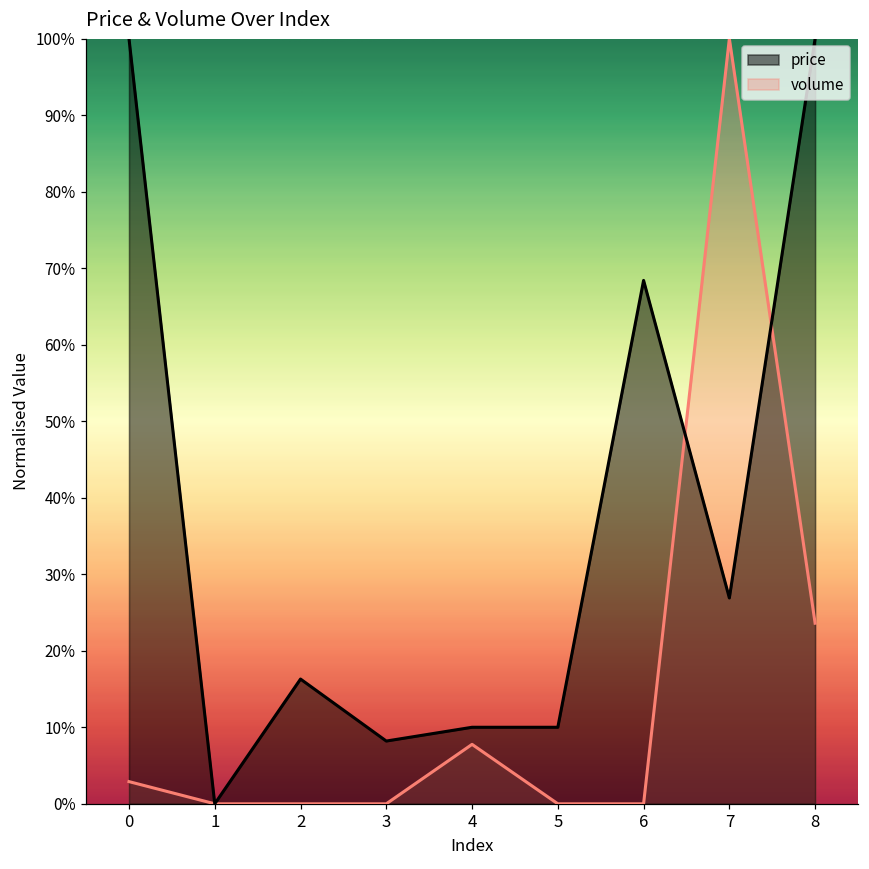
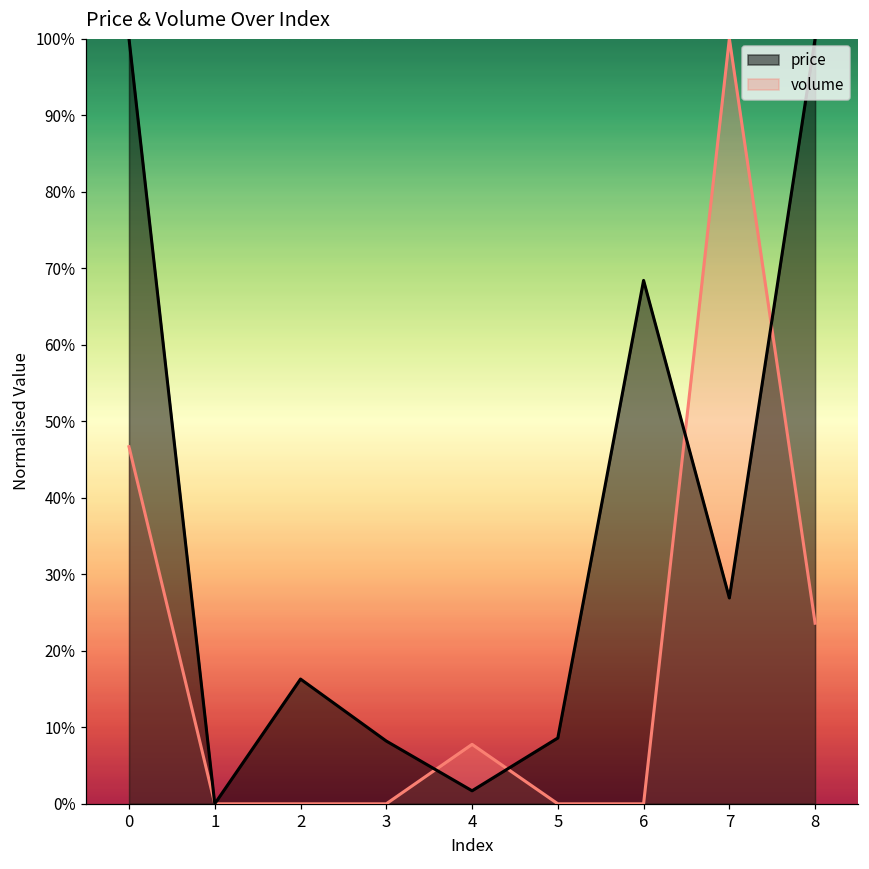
  {
    "price": {
      "0": "100%",
      "2": "16%",
      "3": "8%",
-     "4": "10%",
-     "5": "10%",
+     "4": "2%",
+     "5": "9%",
      "6": "68%",
      "7": "27%",
      "8": "100%"
    },
    "volume": {
-     "0": "3%",
+     "0": "47%",
      "2": "0%",
      "3": "0%",
      "4": "8%",
      "5": "0%",
      "6": "0%",
      "7": "100%",
      "8": "24%"
    }
  }
